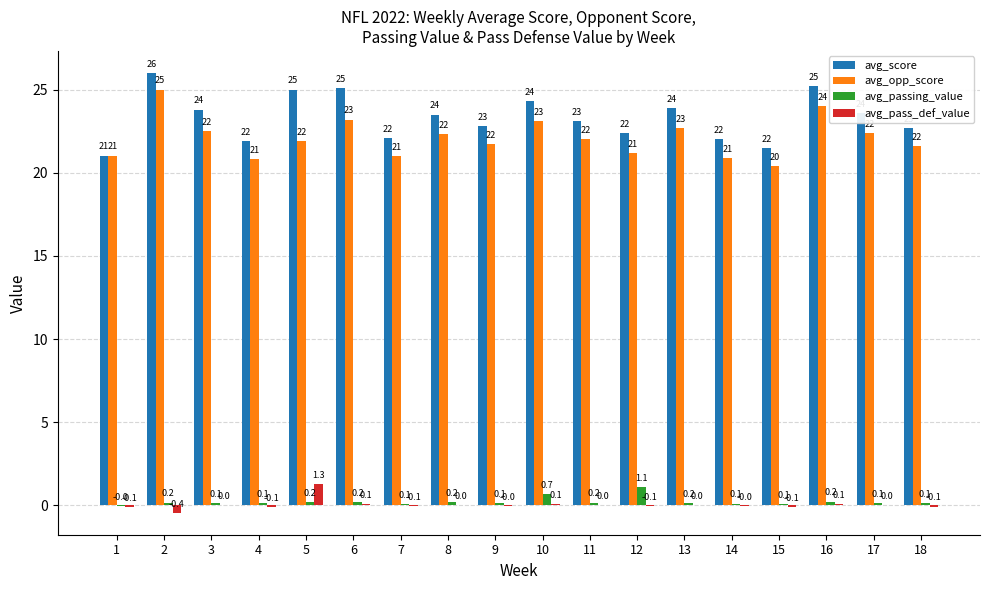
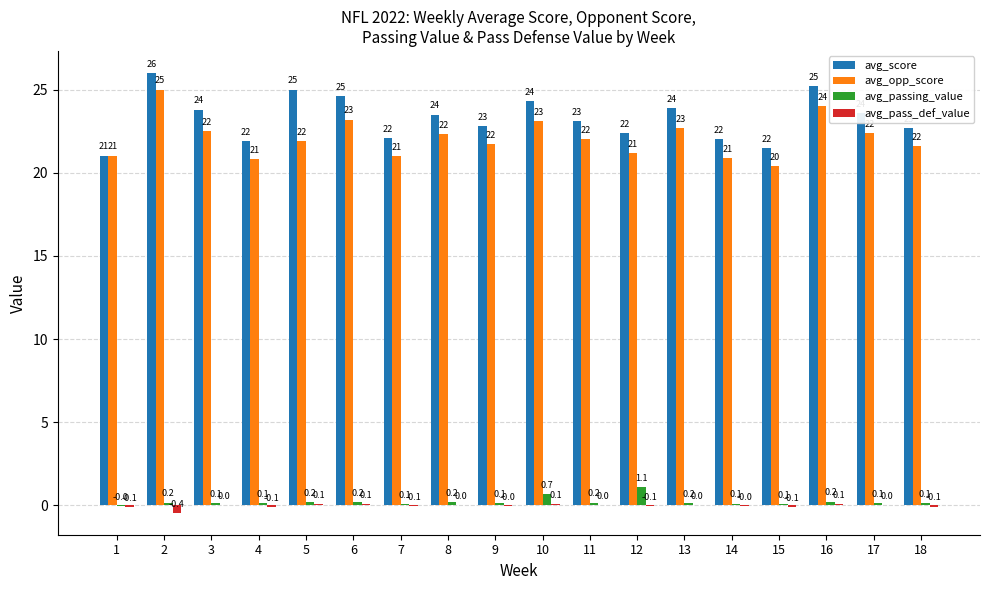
  {
    "avg_score": {
-     "6": 25.1
+     "6": 24.6
    },
    "avg_opp_score": {
      "2": 25,
      "3": 22,
      "4": 21,
      "5": 22,
      "6": 23,
      "7": 21,
      "8": 22,
      "9": 22,
      "10": 23,
      "11": 22,
      "12": 21,
      "13": 23,
      "14": 21,
      "15": 20,
      "16": 24,
      "18": 22
    },
    "avg_passing_value": {
      "2": 0.2,
      "10": 0.7,
      "12": 1.1
    },
    "avg_pass_def_value": {
      "2": -0.4,
-     "5": 1.3,
+     "5": 0.1,
      "10": 0.1,
      "12": -0.1
    }
  }
